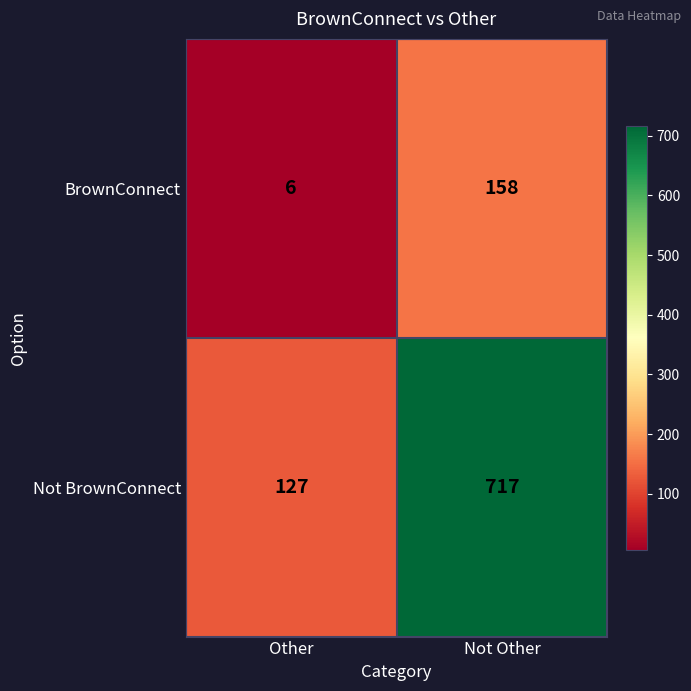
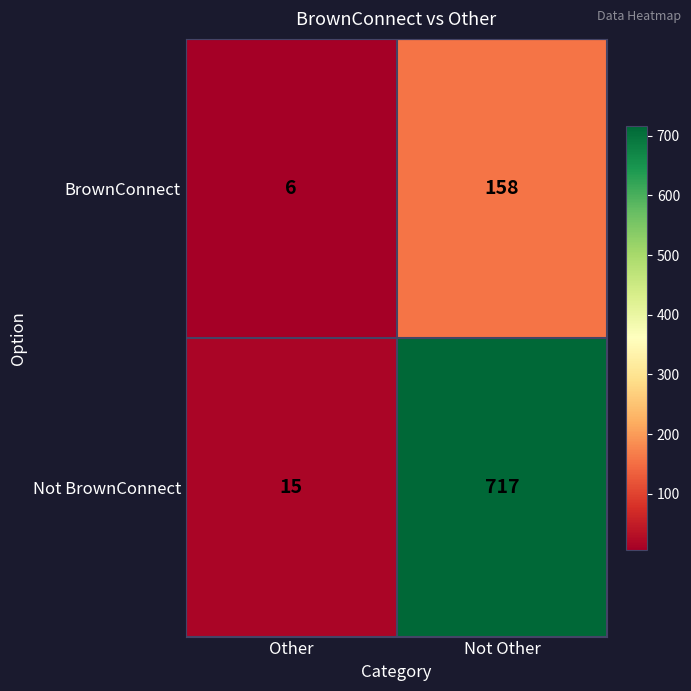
  {
    "BrownConnect": {
      "Other": 6,
      "Not Other": 158
    },
    "Not BrownConnect": {
-     "Other": 127,
+     "Other": 15,
      "Not Other": 717
    }
  }
